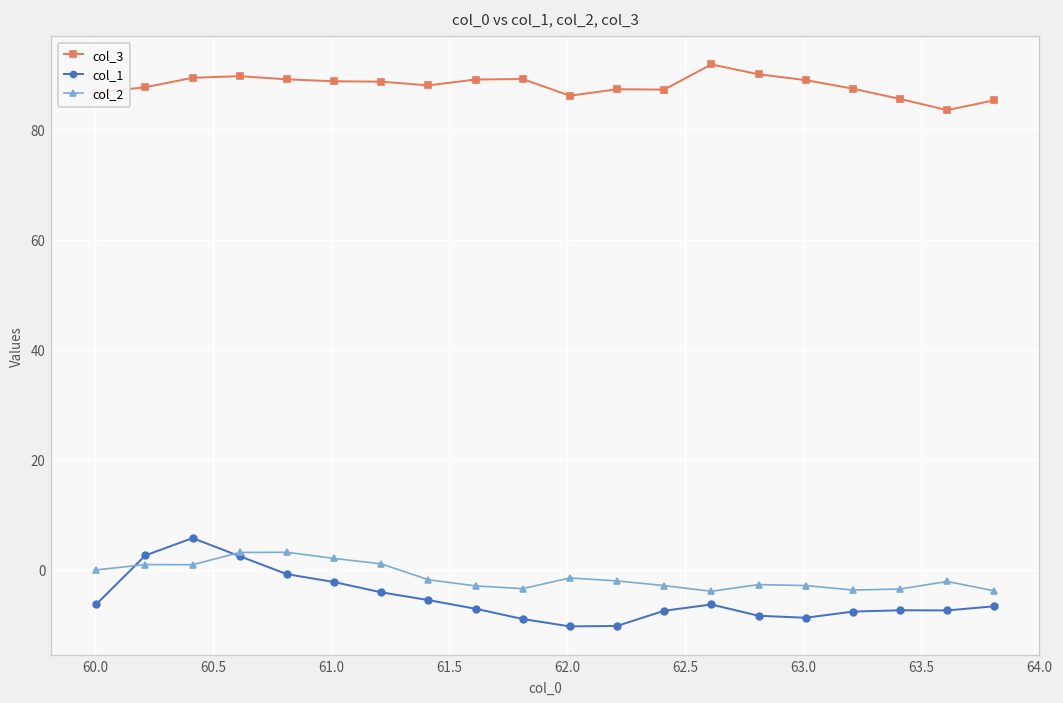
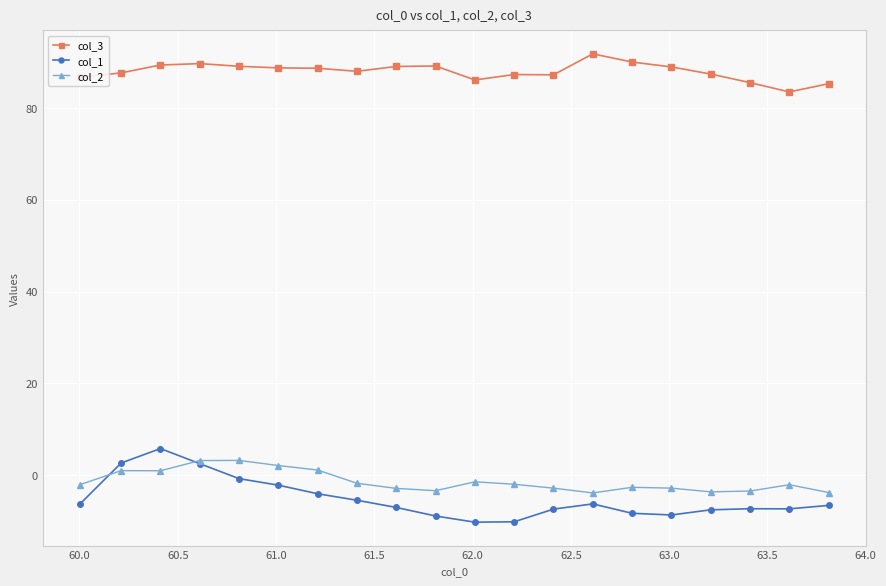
  {
    "col_1": {
      "60.0": -6
    },
    "col_2": {
-     "60.0": 0
+     "60.0": -2
    }
  }
